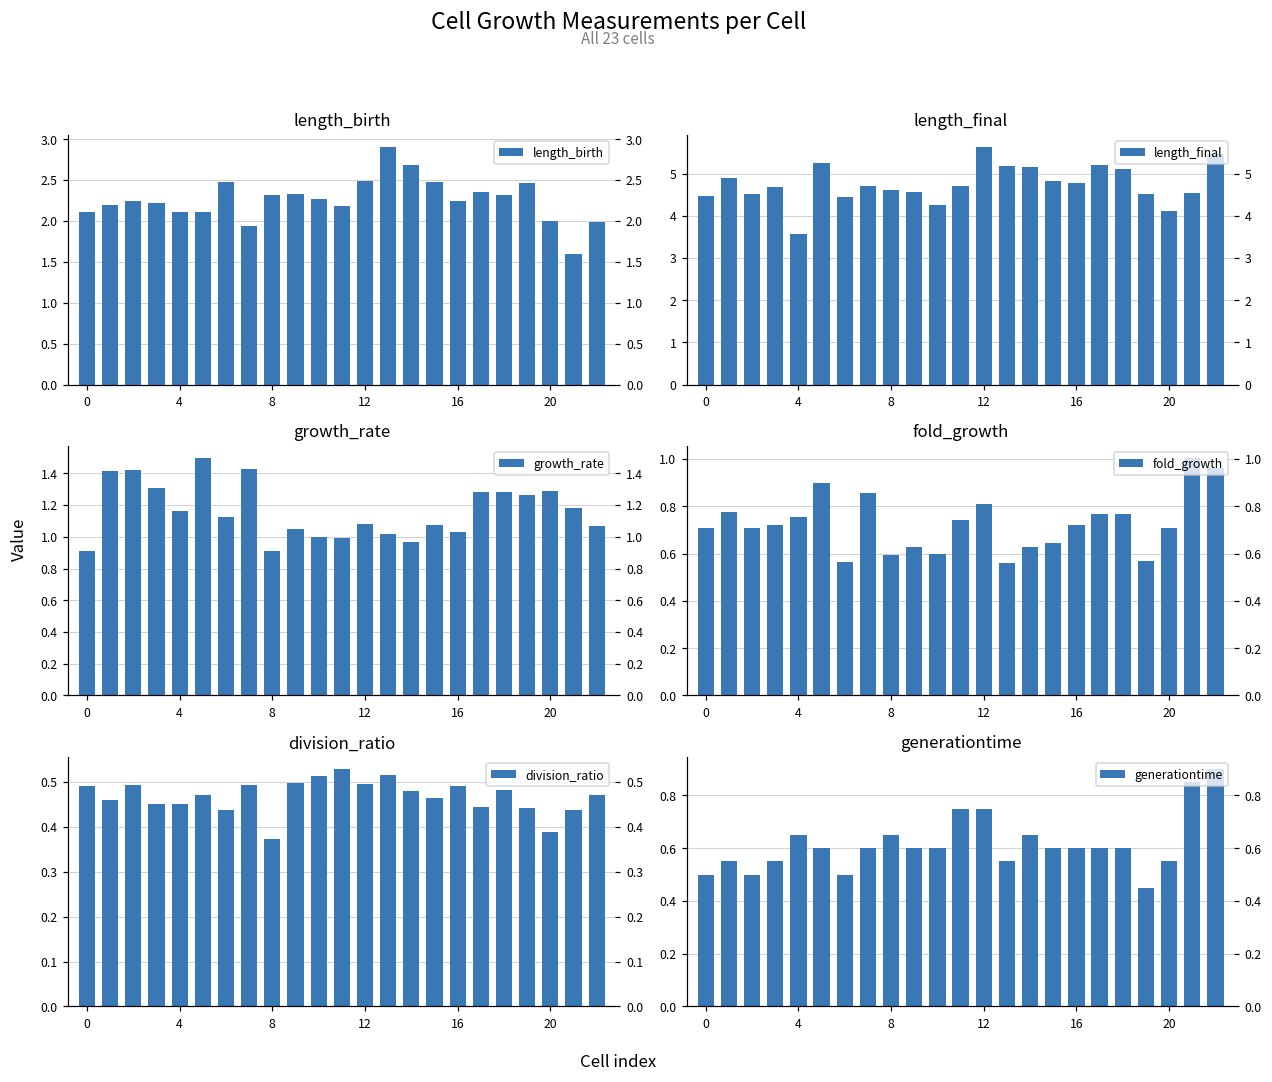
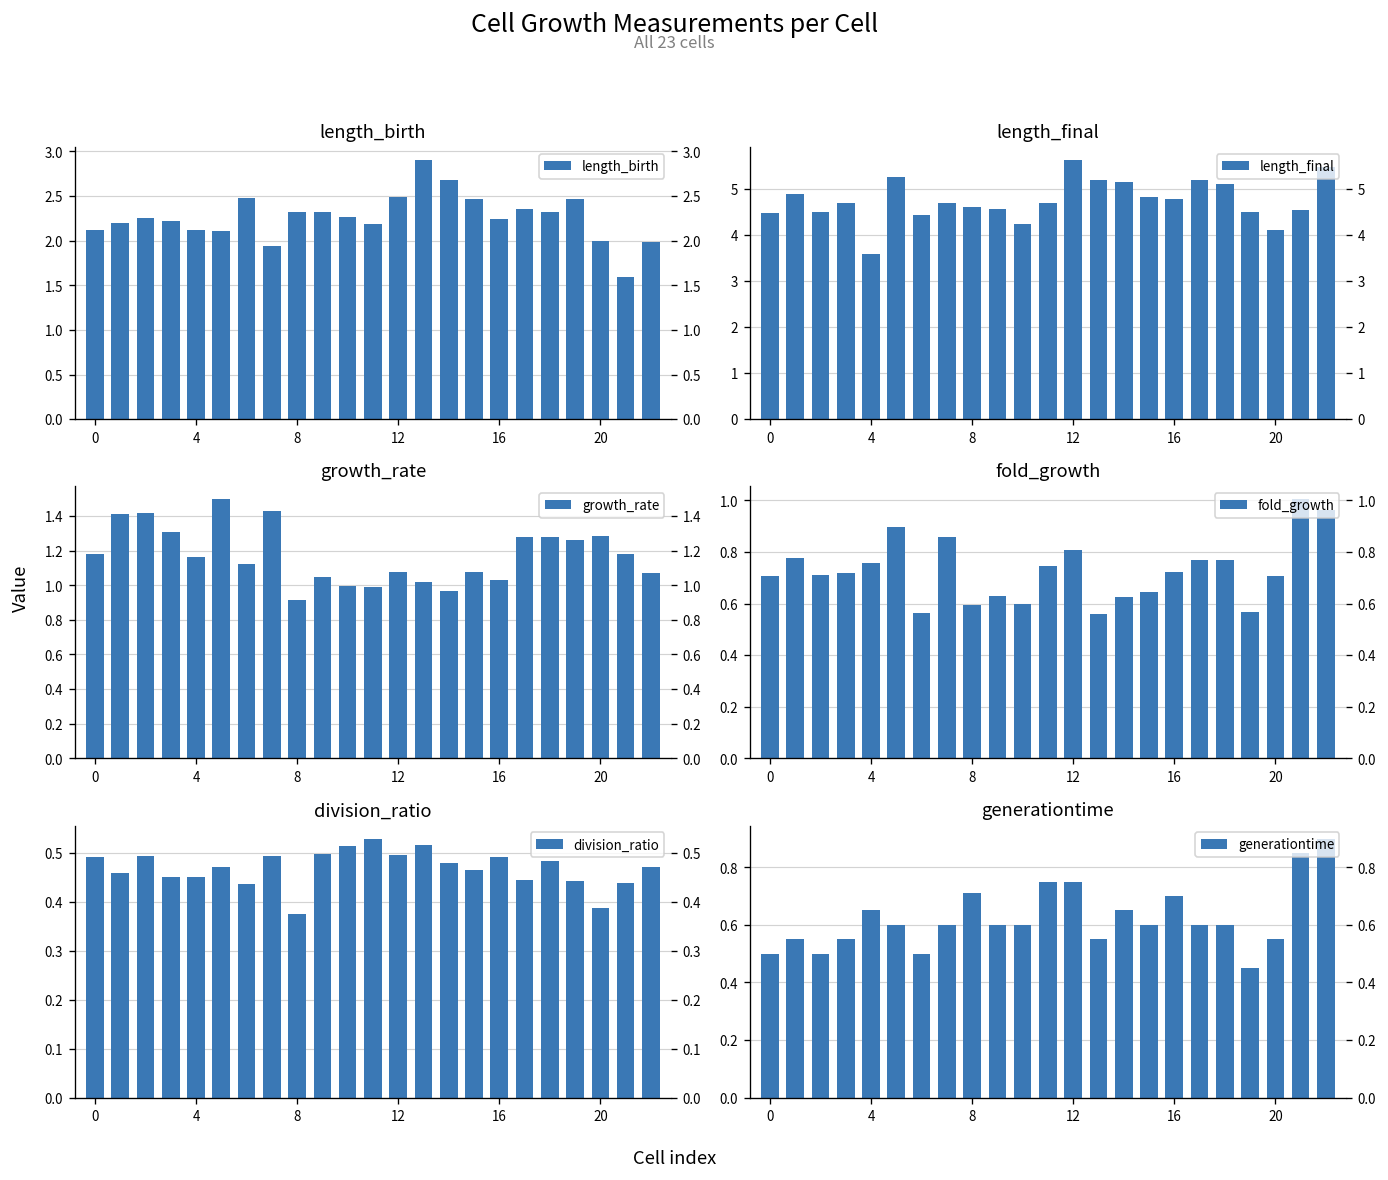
  {
    "length_birth": {
      "0": 2.1,
      "4": 2.1,
      "8": 2.3,
      "12": 2.5,
      "16": 2.2,
      "20": 2.0
    },
    "length_final": {
      "0": 4.5,
      "4": 3.6,
      "8": 4.6,
      "12": 5.6,
      "16": 4.8,
      "20": 4.1
    },
    "growth_rate": {
-     "0": 0.91,
+     "0": 1.18,
      "4": 1.16,
      "8": 0.91,
      "12": 1.08,
      "16": 1.03,
      "20": 1.29
    },
    "fold_growth": {
      "0": 0.71,
      "4": 0.76,
      "8": 0.59,
      "12": 0.81,
      "16": 0.72,
      "20": 0.71
    },
    "division_ratio": {
      "0": 0.49,
      "4": 0.45,
      "8": 0.37,
      "12": 0.50,
      "16": 0.49,
      "20": 0.39
    },
    "generationtime": {
      "0": 0.50,
      "4": 0.65,
-     "8": 0.65,
+     "8": 0.71,
      "12": 0.75,
-     "16": 0.6,
+     "16": 0.7,
      "20": 0.55
    }
  }
